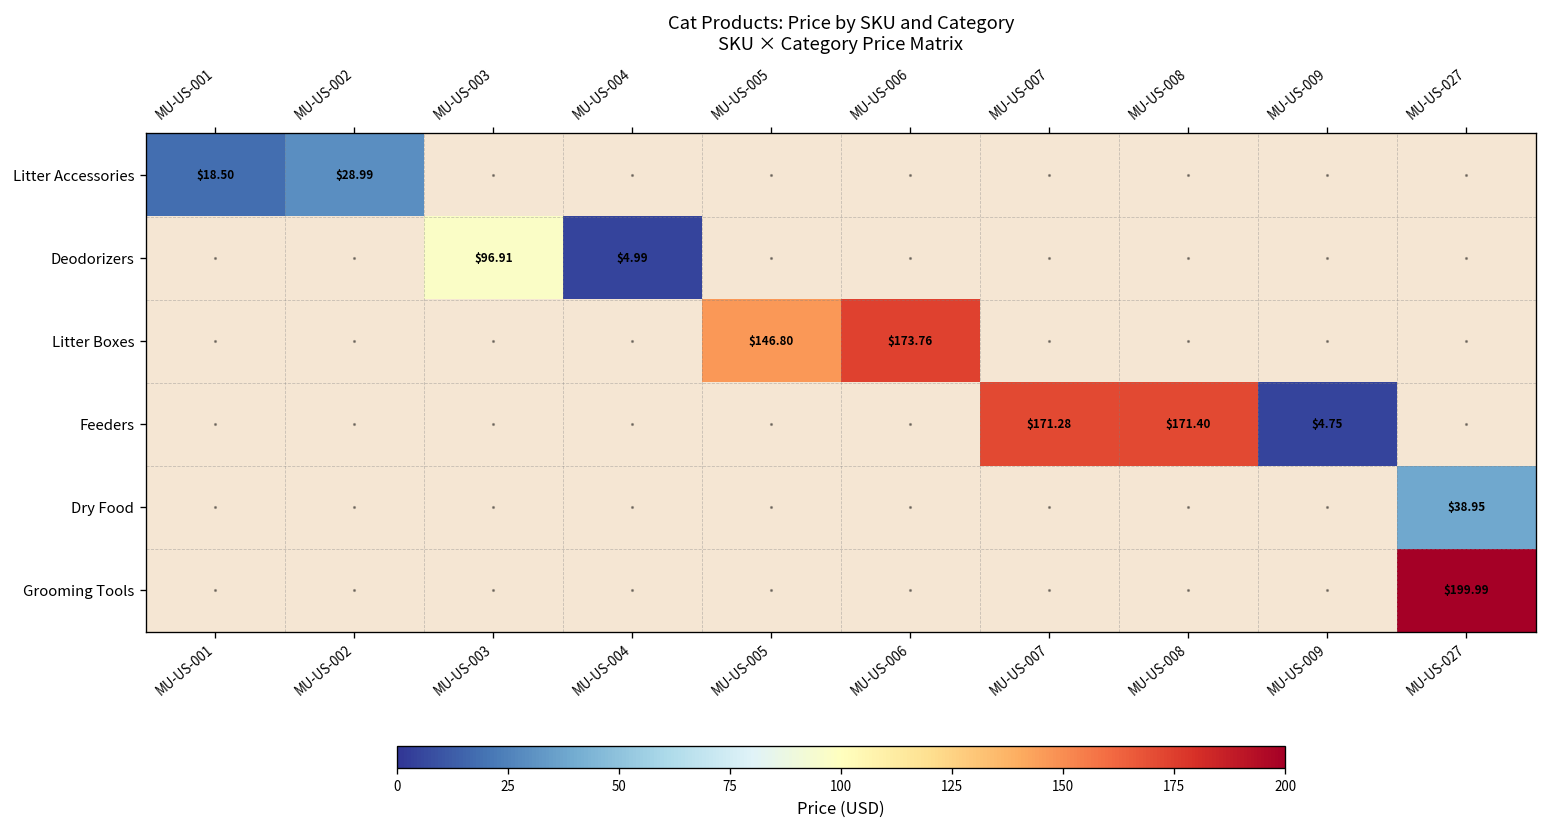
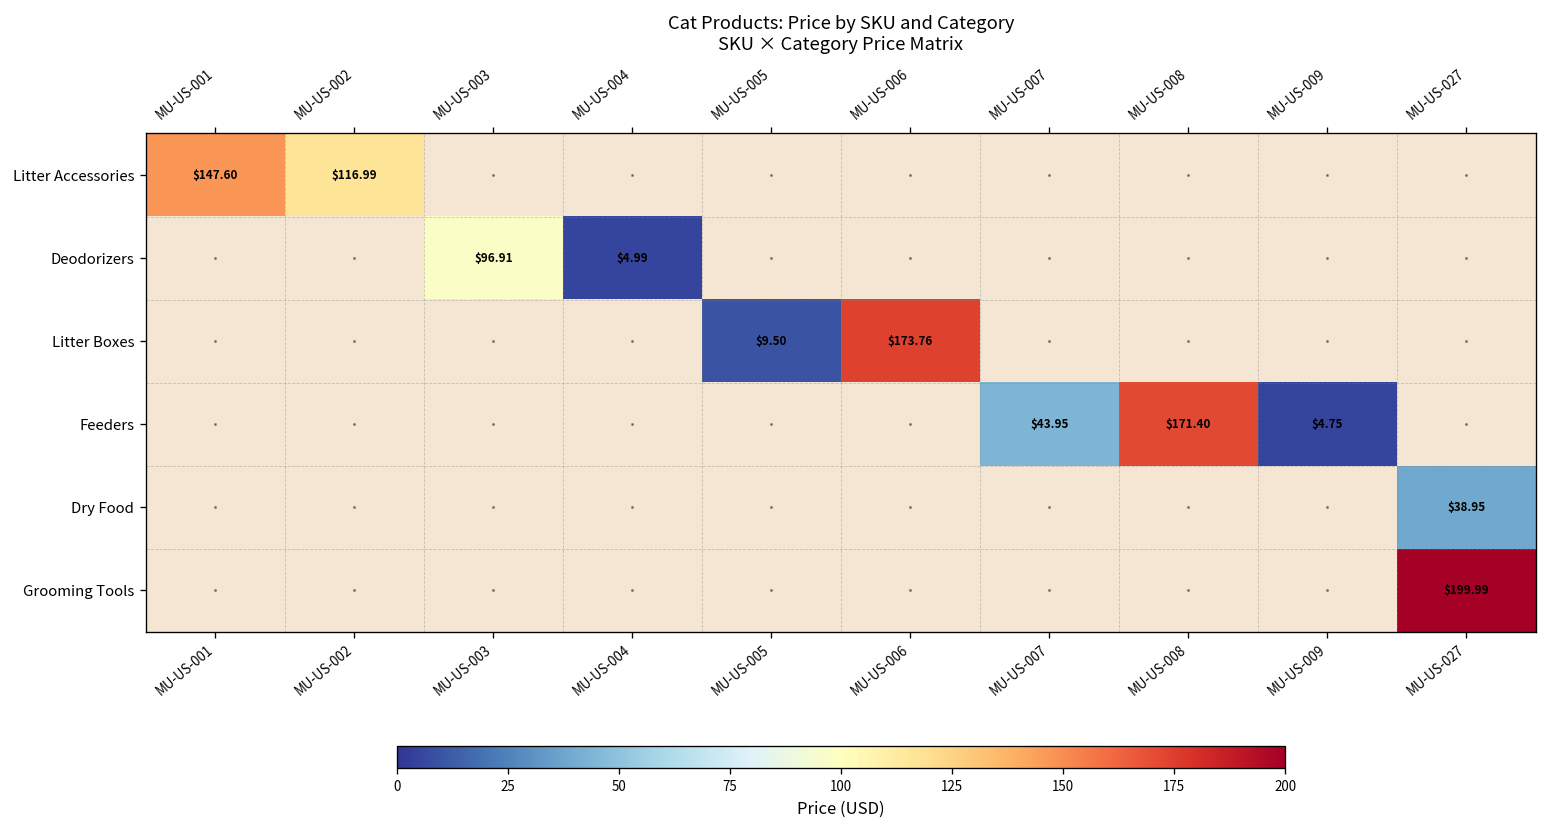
  {
    "Litter Accessories": {
-     "MU-US-001": "$18.50",
-     "MU-US-002": "$28.99"
+     "MU-US-001": "$147.60",
+     "MU-US-002": "$116.99"
    },
    "Deodorizers": {
      "MU-US-003": "$96.91",
      "MU-US-004": "$4.99"
    },
    "Litter Boxes": {
-     "MU-US-005": "$146.80",
+     "MU-US-005": "$9.50",
      "MU-US-006": "$173.76"
    },
    "Feeders": {
-     "MU-US-007": "$171.28",
+     "MU-US-007": "$43.95",
      "MU-US-008": "$171.40",
      "MU-US-009": "$4.75"
    },
    "Dry Food": {
      "MU-US-027": "$38.95"
    },
    "Grooming Tools": {
      "MU-US-027": "$199.99"
    }
  }
